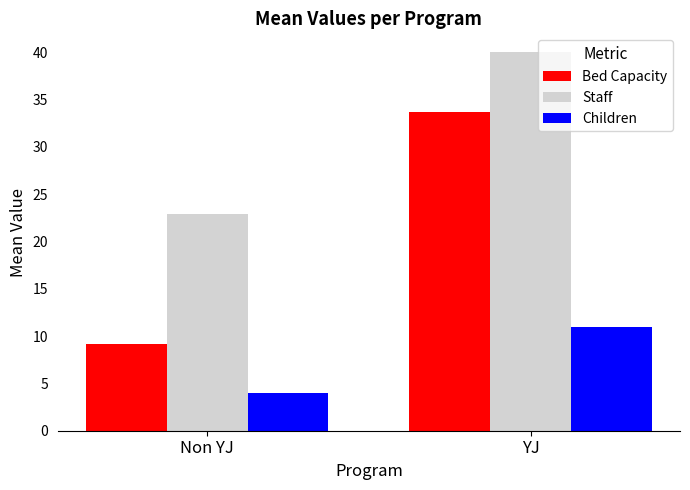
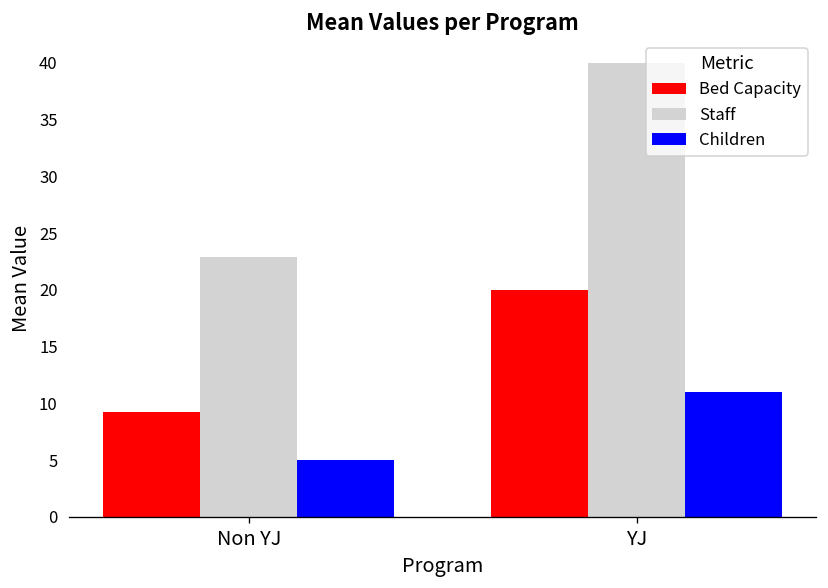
  {
    "Bed Capacity": {
      "Non YJ": 9,
-     "YJ": 34
+     "YJ": 20
    },
    "Staff": {
      "Non YJ": 23,
      "YJ": 40
    },
    "Children": {
-     "Non YJ": 4,
+     "Non YJ": 5,
      "YJ": 11
    }
  }
